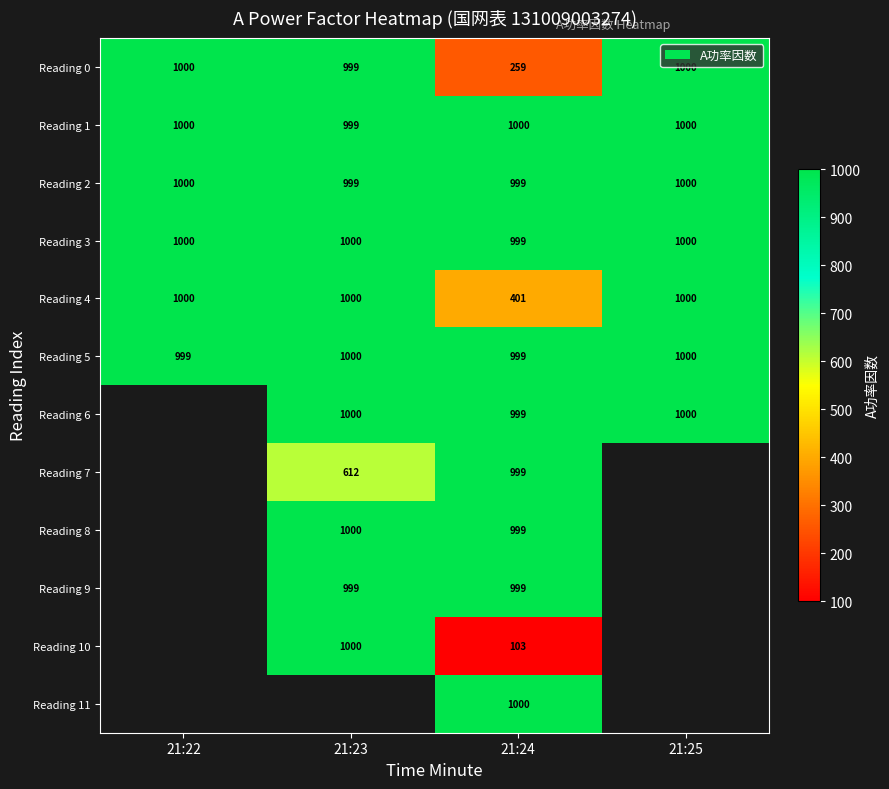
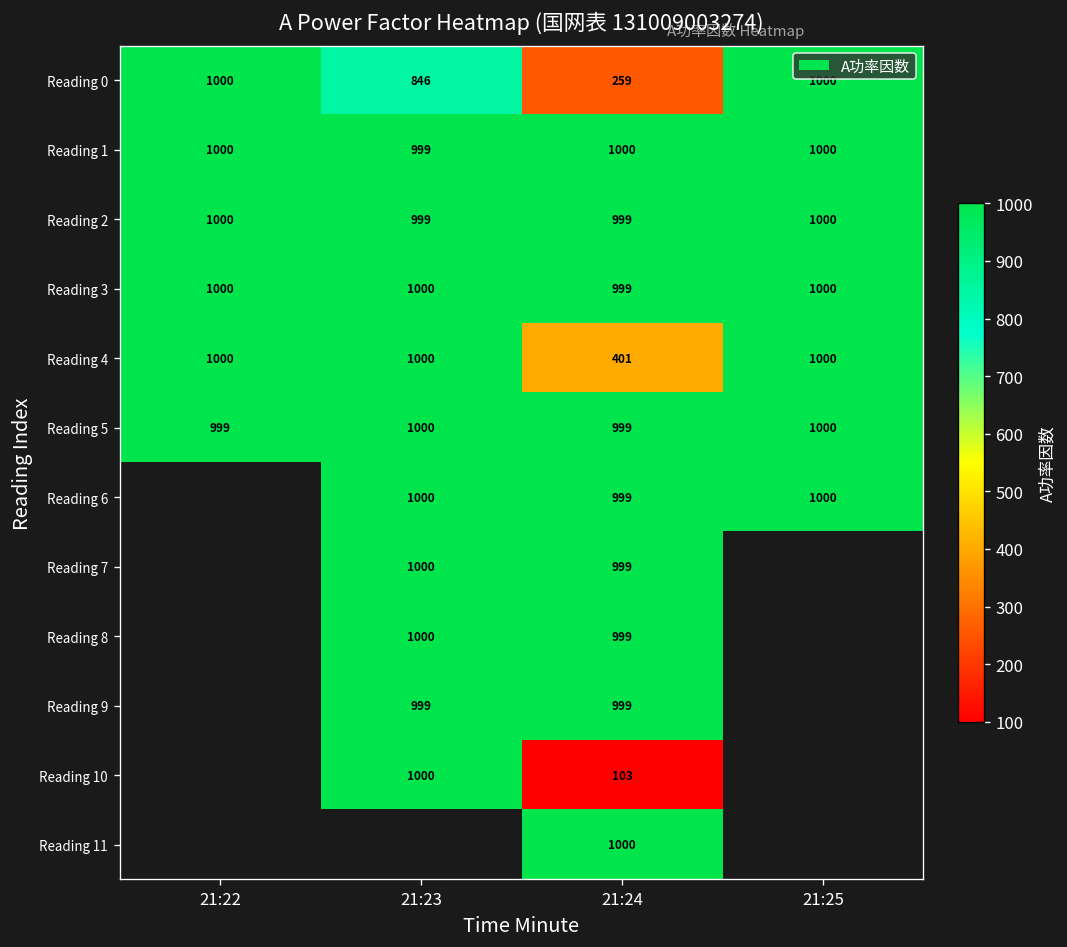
  {
    "Reading 0": {
      "21:22": 1000,
-     "21:23": 999,
+     "21:23": 846,
      "21:24": 259
    },
    "Reading 1": {
      "21:22": 1000,
      "21:23": 999,
      "21:24": 1000,
      "21:25": 1000
    },
    "Reading 2": {
      "21:22": 1000,
      "21:23": 999,
      "21:24": 999,
      "21:25": 1000
    },
    "Reading 3": {
      "21:22": 1000,
      "21:23": 1000,
      "21:24": 999,
      "21:25": 1000
    },
    "Reading 4": {
      "21:22": 1000,
      "21:23": 1000,
      "21:24": 401,
      "21:25": 1000
    },
    "Reading 5": {
      "21:22": 999,
      "21:23": 1000,
      "21:24": 999,
      "21:25": 1000
    },
    "Reading 6": {
      "21:23": 1000,
      "21:24": 999,
      "21:25": 1000
    },
    "Reading 7": {
-     "21:23": 612,
+     "21:23": 1000,
      "21:24": 999
    },
    "Reading 8": {
      "21:23": 1000,
      "21:24": 999
    },
    "Reading 9": {
      "21:23": 999,
      "21:24": 999
    },
    "Reading 10": {
      "21:23": 1000,
      "21:24": 103
    },
    "Reading 11": {
      "21:24": 1000
    }
  }
